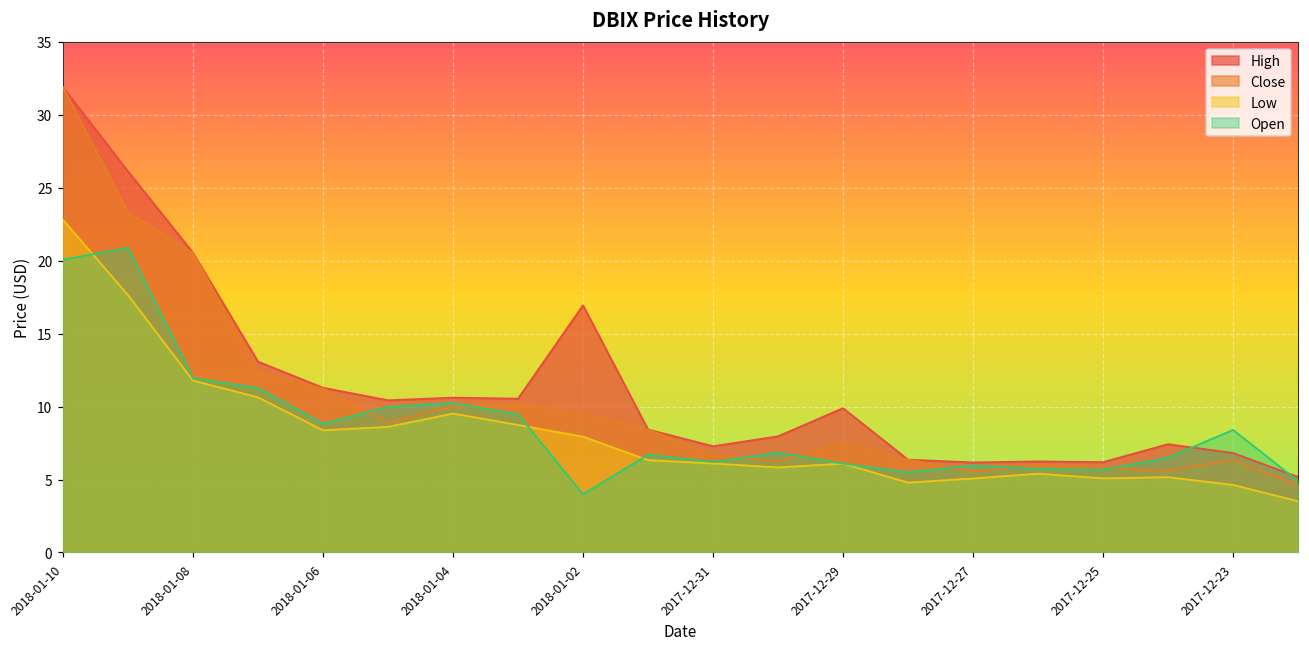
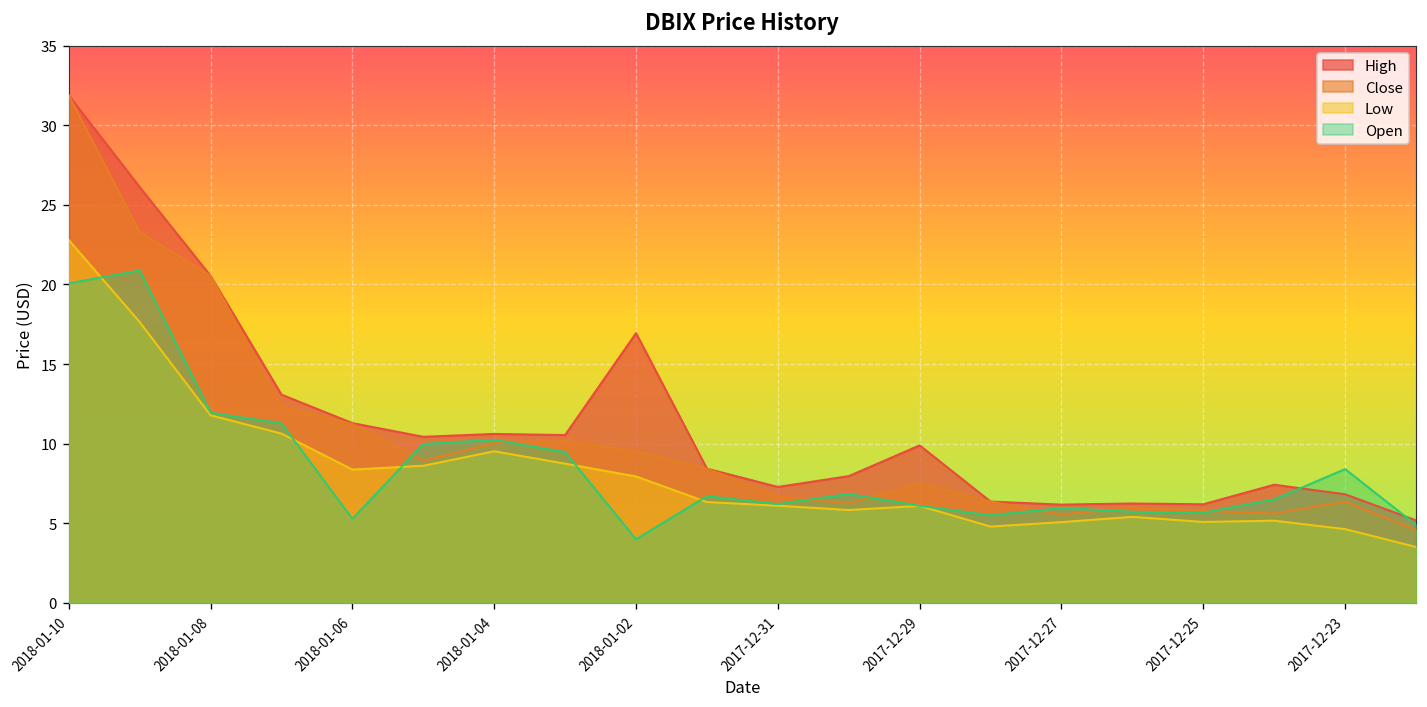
  {
    "Open": {
      "2018-01-10": 20.1,
-     "2018-01-06": 8.8,
+     "2018-01-06": 5.3,
      "2018-01-04": 10.2,
      "2018-01-02": 4.0,
      "2017-12-27": 6.0,
      "2017-12-23": 8.4
    }
  }
